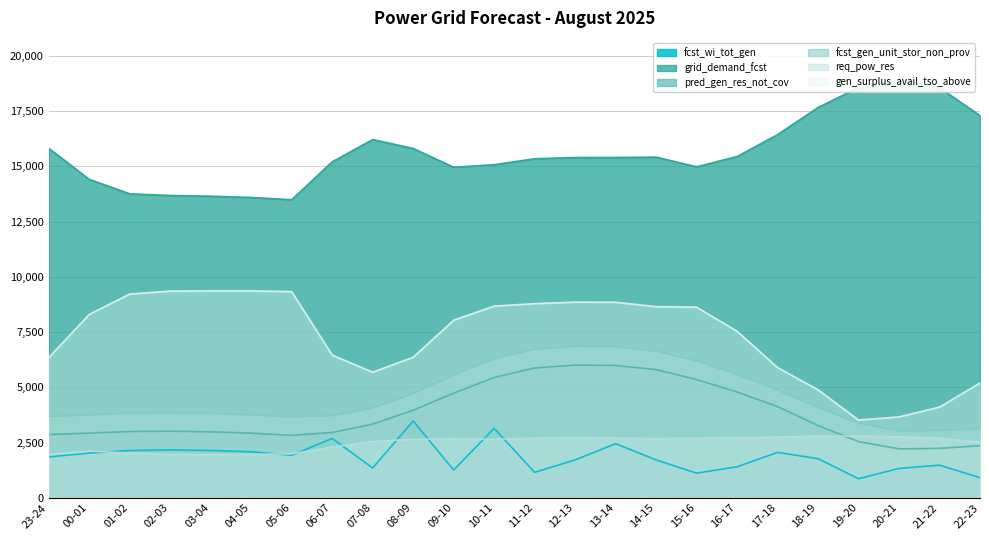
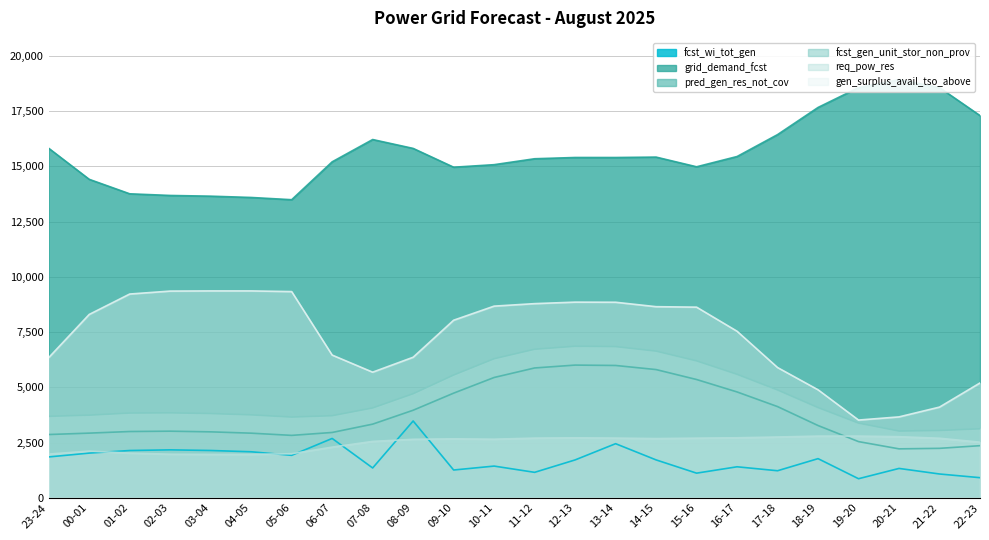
  {
    "fcst_wi_tot_gen": {
      "23-24": "1,800",
      "01-02": "2,100",
      "02-03": "2,200",
      "03-04": "2,100",
      "04-05": "2,100",
      "06-07": "2,700",
      "07-08": "1,300",
      "08-09": "3,500",
      "09-10": "1,300",
-     "10-11": "3,100",
+     "10-11": "1,400",
      "11-12": "1,200",
      "12-13": "1,700",
      "13-14": "2,400",
      "14-15": "1,700",
      "15-16": "1,100",
      "16-17": "1,400",
-     "17-18": "2,100",
+     "17-18": "1,200",
      "18-19": "1,800",
      "19-20": "900",
      "20-21": "1,300",
-     "21-22": "1,500",
+     "21-22": "1,100",
      "22-23": "900"
    }
  }
